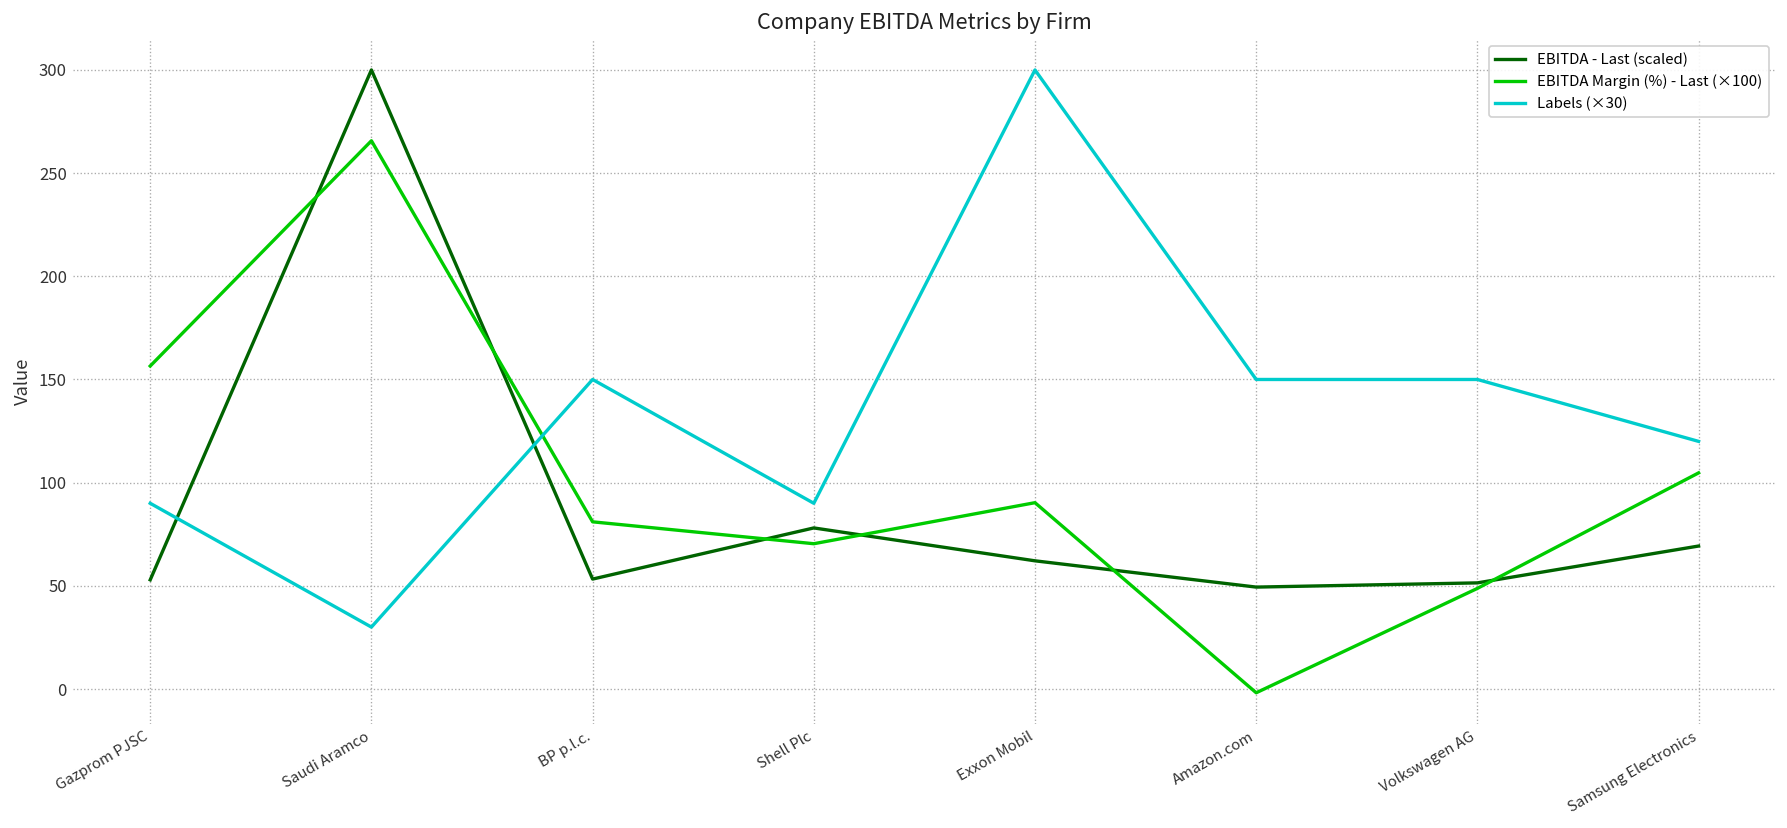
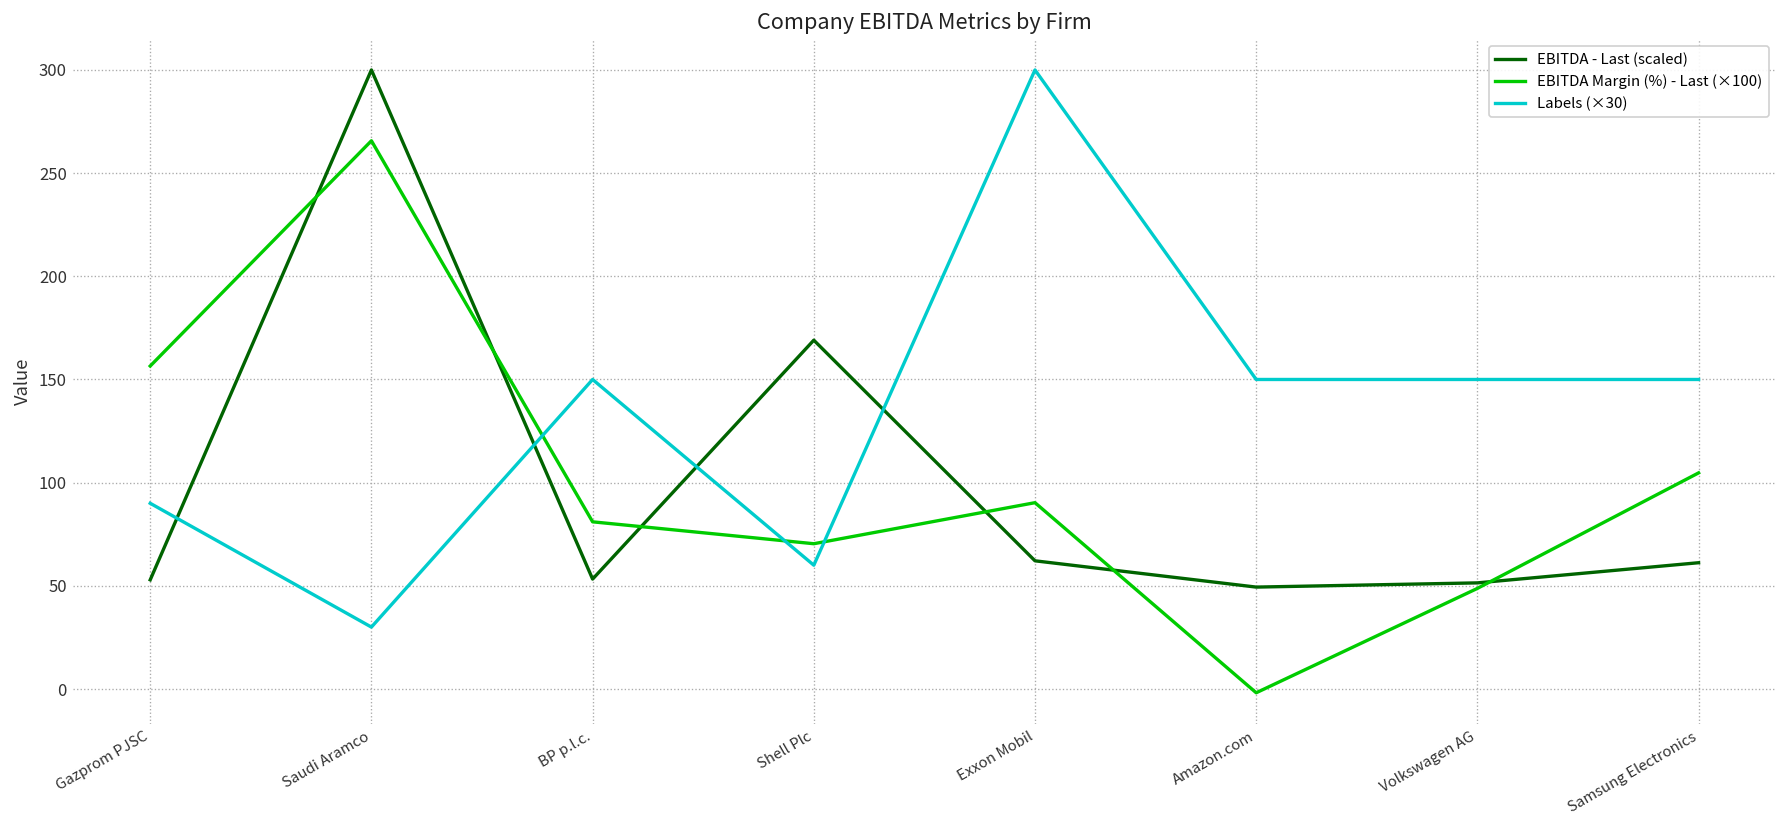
  {
    "EBITDA - Last (scaled)": {
      "Gazprom PJSC": 53,
      "Saudi Aramco": 300,
      "BP p.l.c.": 53,
-     "Shell Plc": 78,
+     "Shell Plc": 169,
      "Exxon Mobil": 62,
      "Amazon.com": 49,
      "Volkswagen AG": 51,
-     "Samsung Electronics": 69
+     "Samsung Electronics": 61
    },
    "EBITDA Margin (%) - Last (×100)": {
      "Gazprom PJSC": 157,
      "Saudi Aramco": 266,
      "BP p.l.c.": 81,
      "Shell Plc": 70,
      "Exxon Mobil": 90,
      "Amazon.com": -2,
      "Volkswagen AG": 49,
      "Samsung Electronics": 105
    },
    "Labels (×30)": {
      "Gazprom PJSC": 90,
      "Saudi Aramco": 30,
      "BP p.l.c.": 150,
-     "Shell Plc": 90,
+     "Shell Plc": 60,
      "Exxon Mobil": 300,
      "Amazon.com": 150,
      "Volkswagen AG": 150,
-     "Samsung Electronics": 120
+     "Samsung Electronics": 150
    }
  }
